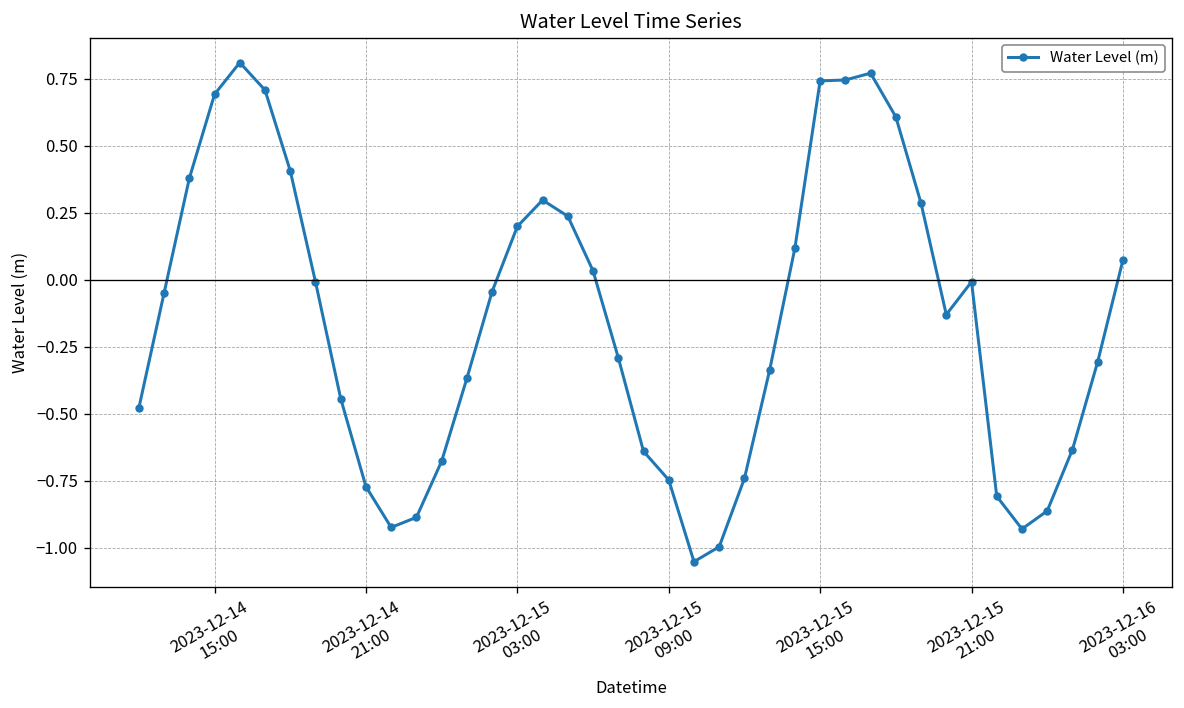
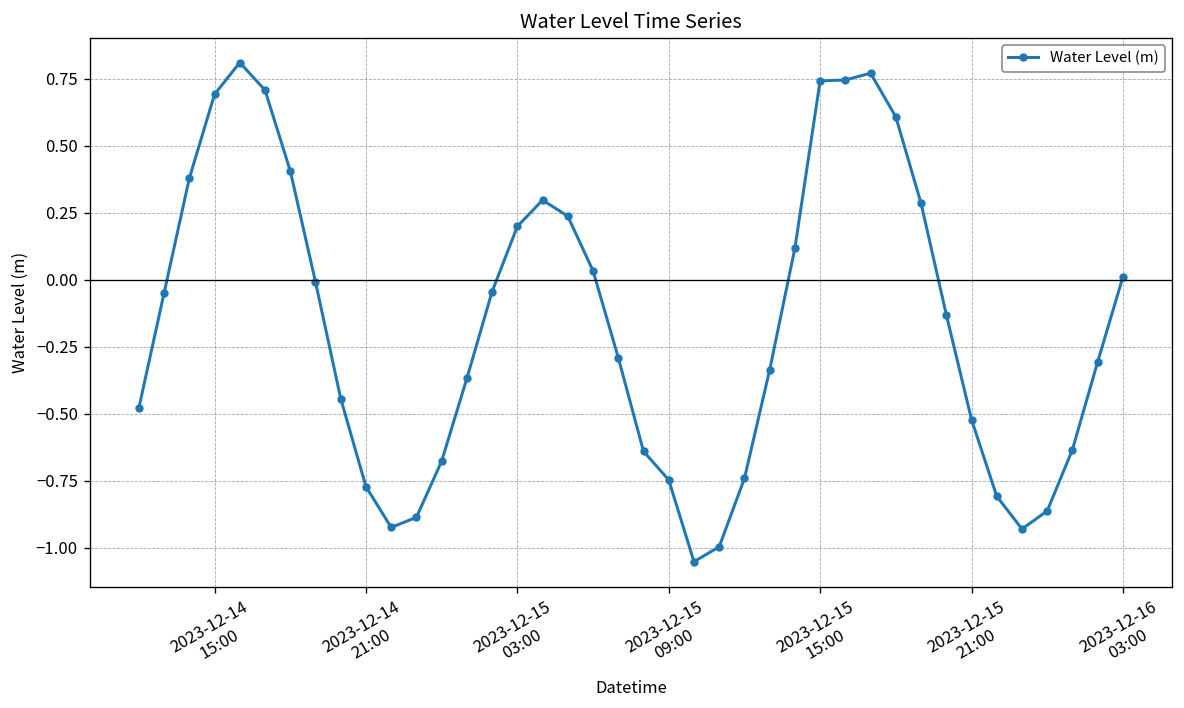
  {
    "2023-12-14 15:00": 0.69,
    "2023-12-14 21:00": -0.77,
    "2023-12-15 03:00": 0.20,
    "2023-12-15 09:00": -0.75,
    "2023-12-15 15:00": 0.74,
-   "2023-12-15 21:00": -0.01,
-   "2023-12-16 03:00": 0.07
+   "2023-12-15 21:00": -0.52,
+   "2023-12-16 03:00": 0.01
  }
